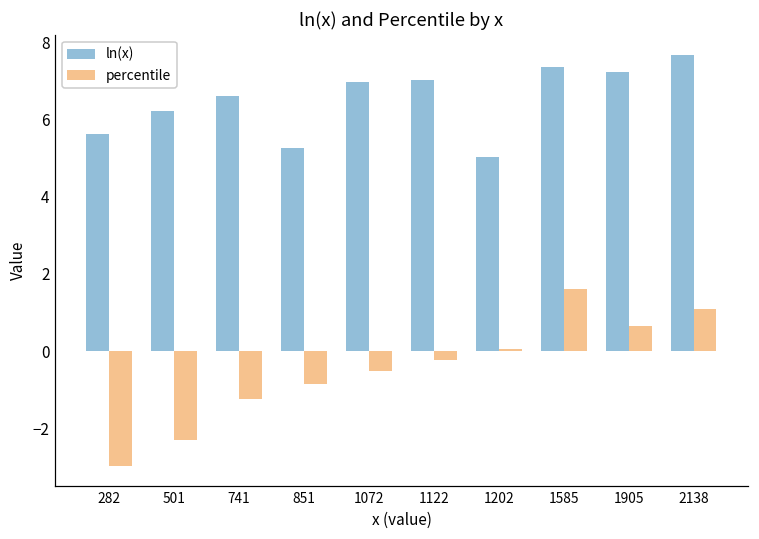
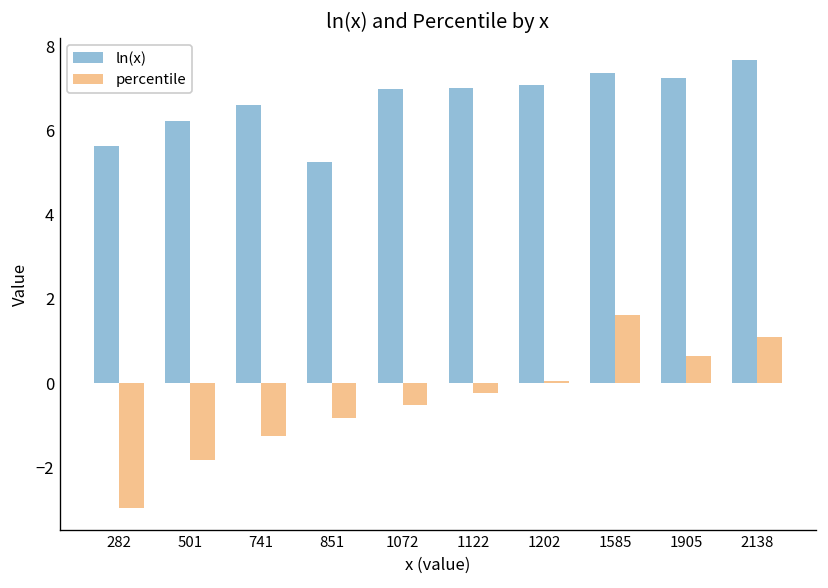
  {
    "ln(x)": {
      "282": 5.6,
      "501": 6.2,
      "741": 6.6,
      "851": 5.3,
      "1072": 7.0,
      "1122": 7.0,
-     "1202": 5.0,
+     "1202": 7.1,
      "1585": 7.4,
      "1905": 7.2,
      "2138": 7.7
    },
    "percentile": {
      "282": -3.0,
-     "501": -2.3,
+     "501": -1.8,
      "741": -1.3,
      "851": -0.8,
      "1072": -0.5,
      "1122": -0.2,
      "1585": 1.6,
      "1905": 0.6,
      "2138": 1.1
    }
  }
